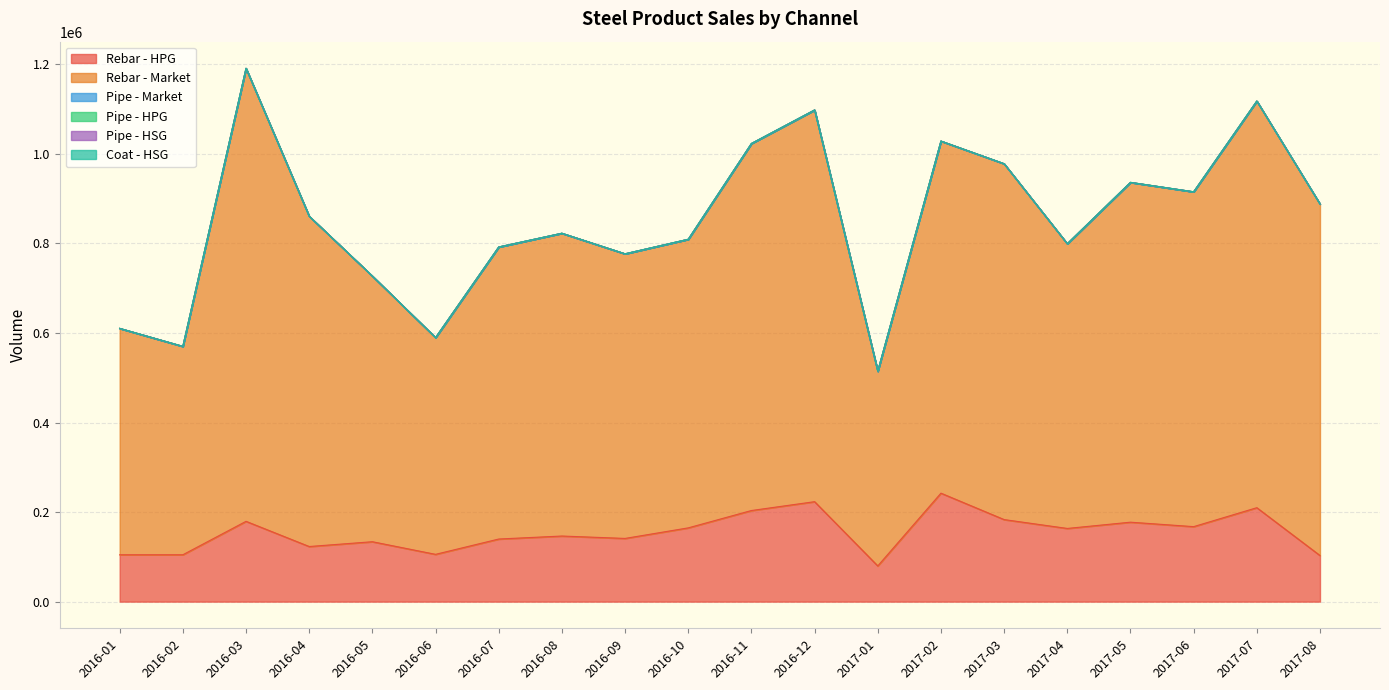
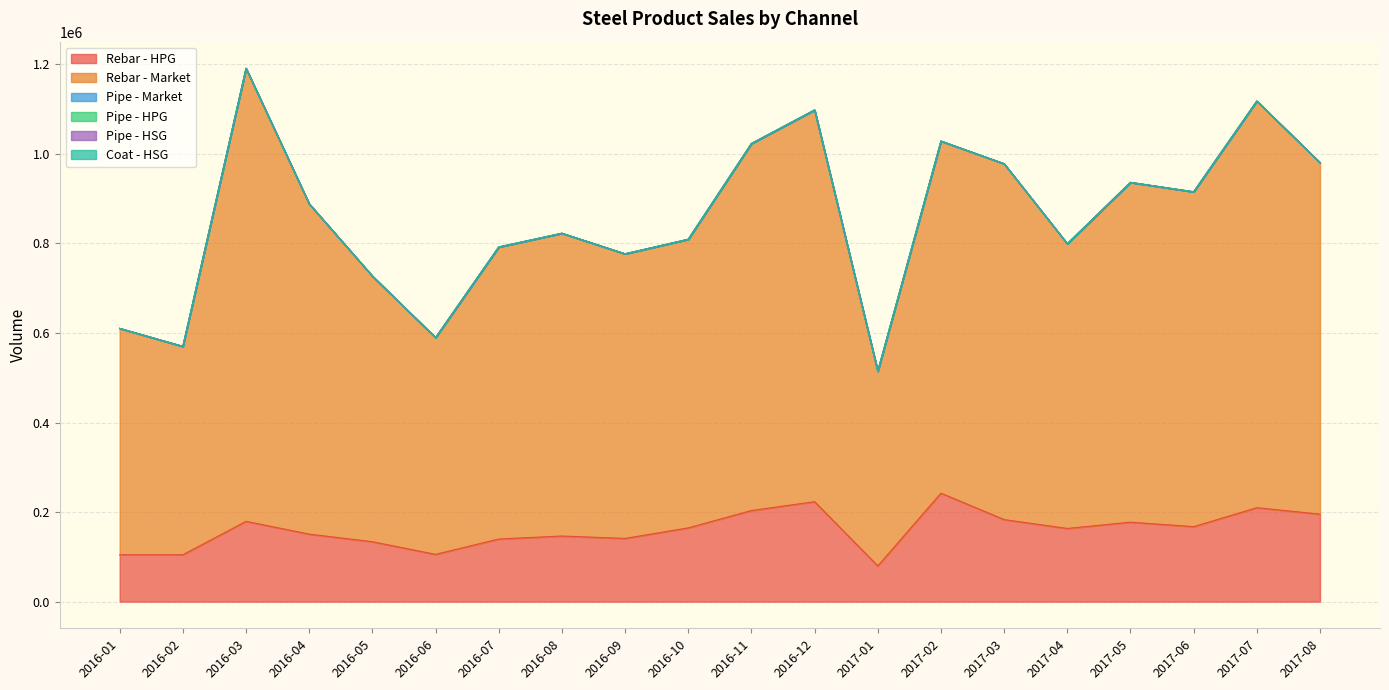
  {
    "Rebar - HPG": {
      "2016-01": 100000,
      "2016-02": 100000,
      "2016-03": 180000,
-     "2016-04": 120000,
+     "2016-04": 150000,
      "2016-05": 130000,
      "2016-06": 110000,
      "2016-07": 140000,
      "2016-08": 150000,
      "2016-09": 140000,
      "2016-10": 160000,
      "2016-11": 200000,
      "2016-12": 220000,
      "2017-01": 80000,
      "2017-02": 240000,
      "2017-03": 180000,
      "2017-04": 160000,
      "2017-05": 180000,
      "2017-06": 170000,
      "2017-07": 210000,
-     "2017-08": 100000
+     "2017-08": 200000
    }
  }
